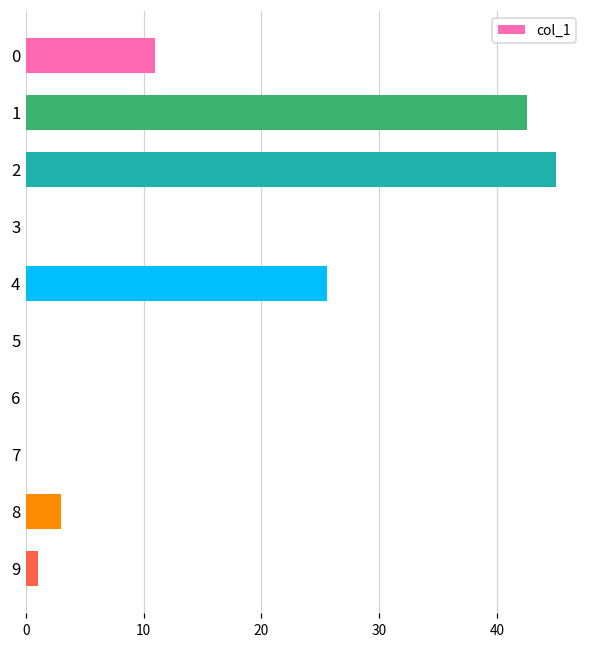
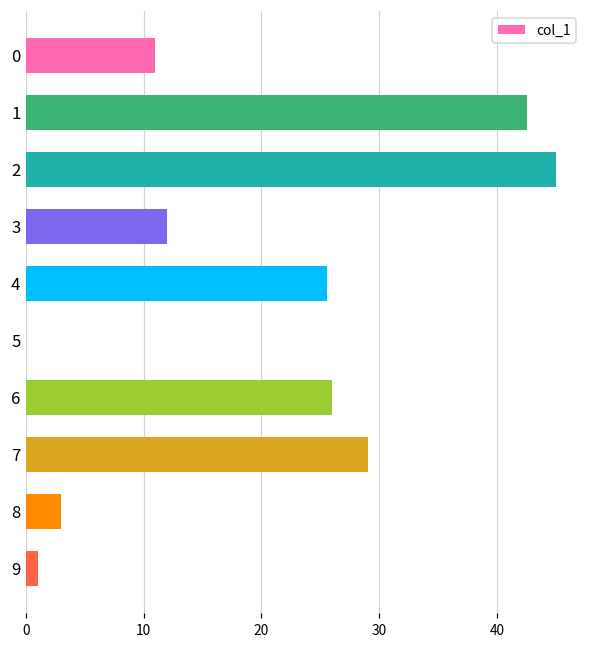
  {
    "0": 11,
    "1": 42.5,
    "2": 45,
-   "3": 0,
+   "3": 12,
    "4": 25.6,
    "5": 0,
-   "6": 0,
-   "7": 0,
+   "6": 26,
+   "7": 29,
    "8": 3,
    "9": 1
  }
